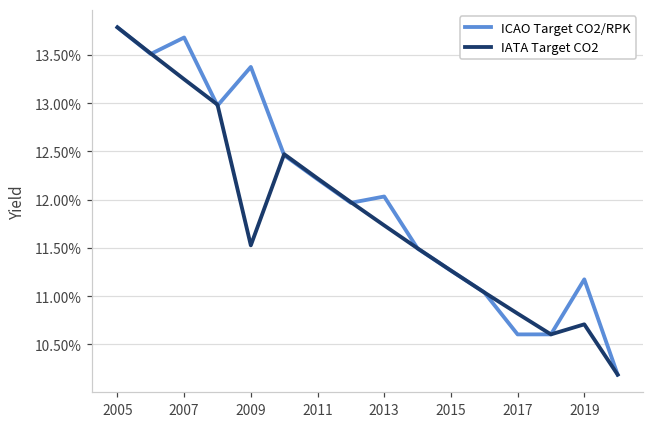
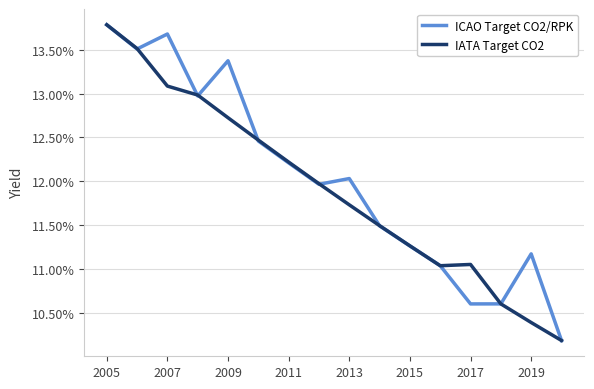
  {
    "ICAO Target CO2/RPK": {
      "2007": "13.7%",
      "2009": "13.4%",
      "2013": "12.0%",
      "2017": "10.6%",
      "2019": "11.2%"
    },
    "IATA Target CO2": {
-     "2007": "13.2%",
-     "2009": "11.5%",
+     "2007": "13.1%",
+     "2009": "12.7%",
      "2013": "11.7%",
-     "2017": "10.8%",
-     "2019": "10.7%"
+     "2017": "11.1%",
+     "2019": "10.4%"
    }
  }
